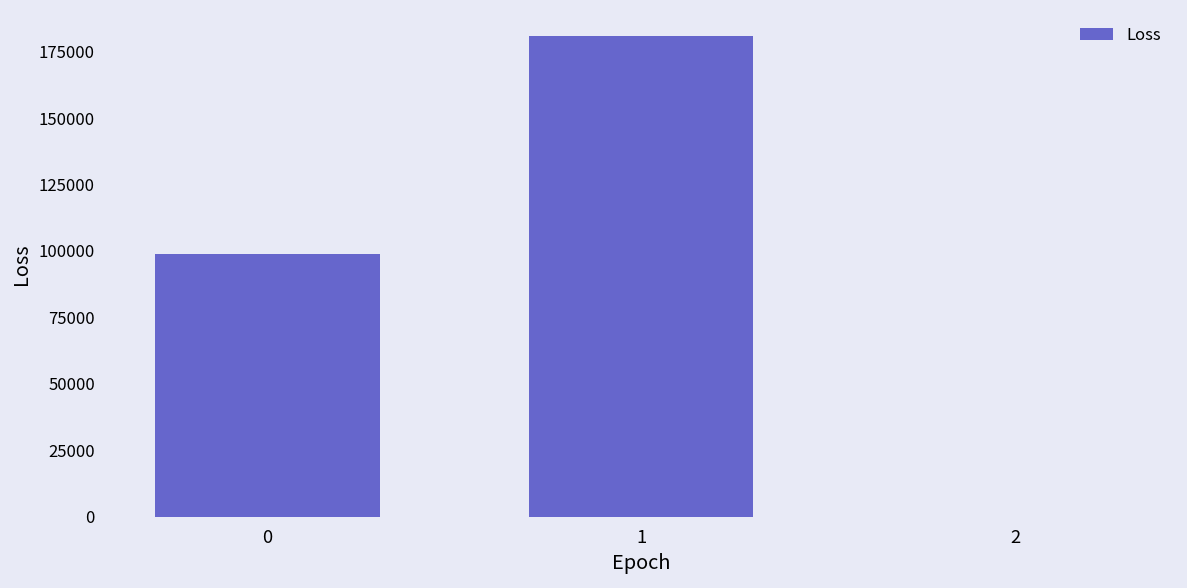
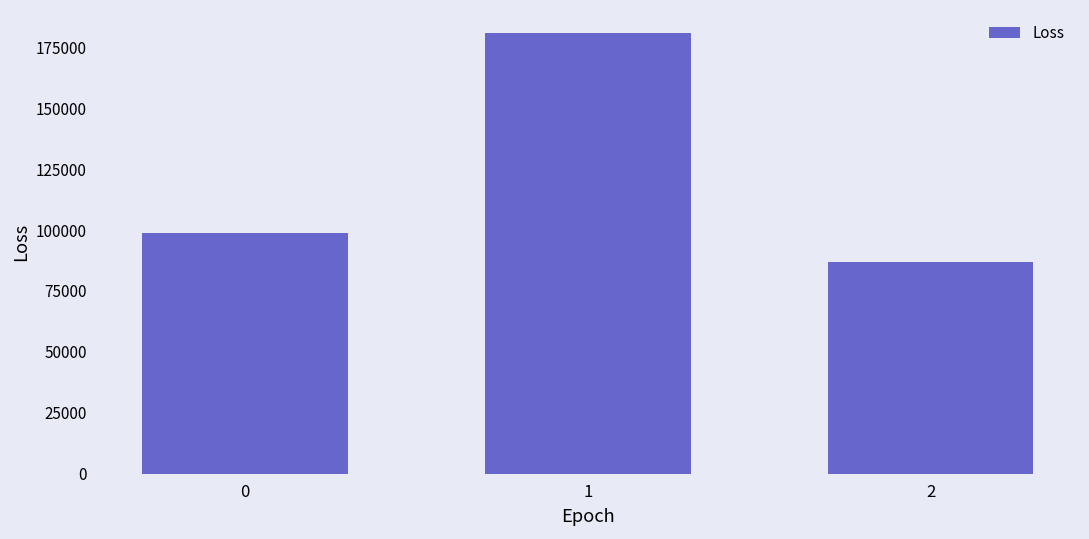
  {
    "0": 99000,
    "1": 181000,
-   "2": 0
+   "2": 87000
  }
